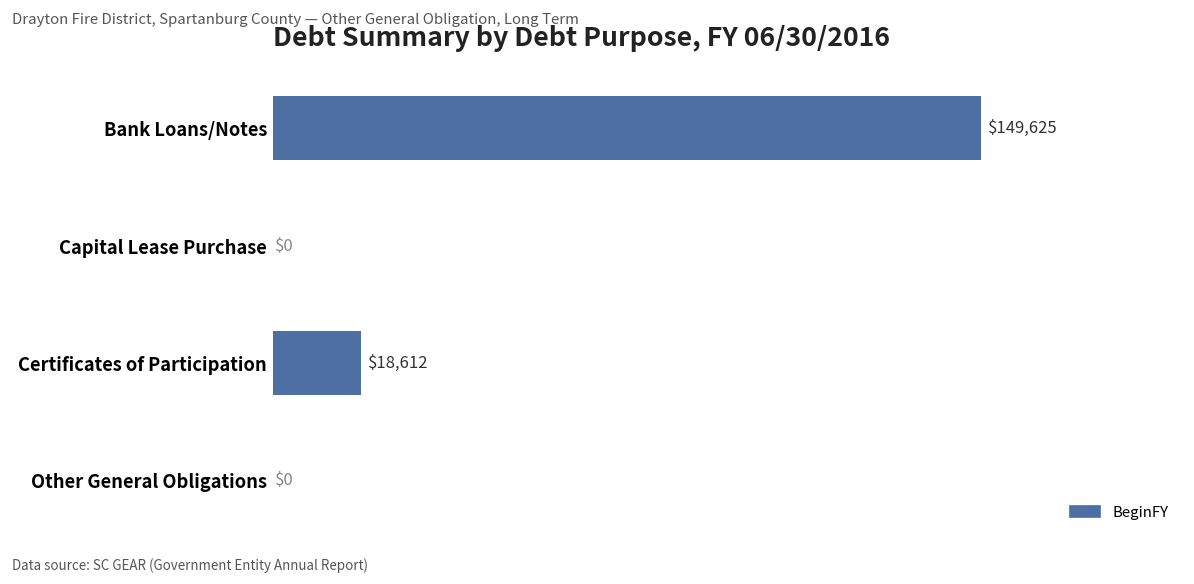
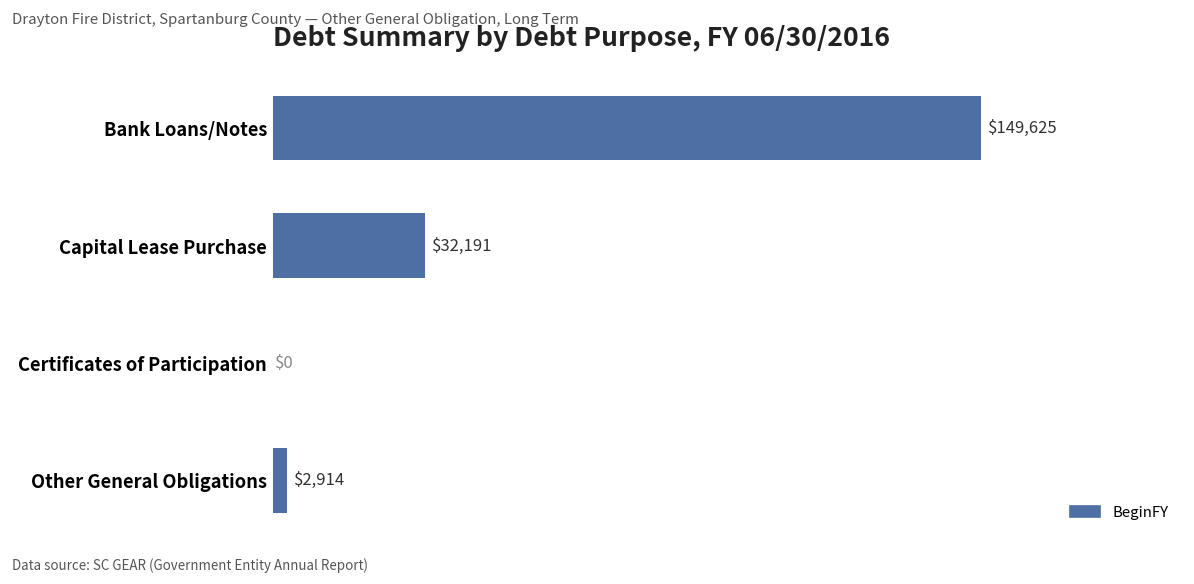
  {
    "Bank Loans/Notes": "$149,625",
-   "Capital Lease Purchase": "$0",
-   "Certificates of Participation": "$18,612",
-   "Other General Obligations": "$0"
+   "Capital Lease Purchase": "$32,191",
+   "Certificates of Participation": "$0",
+   "Other General Obligations": "$2,914"
  }
